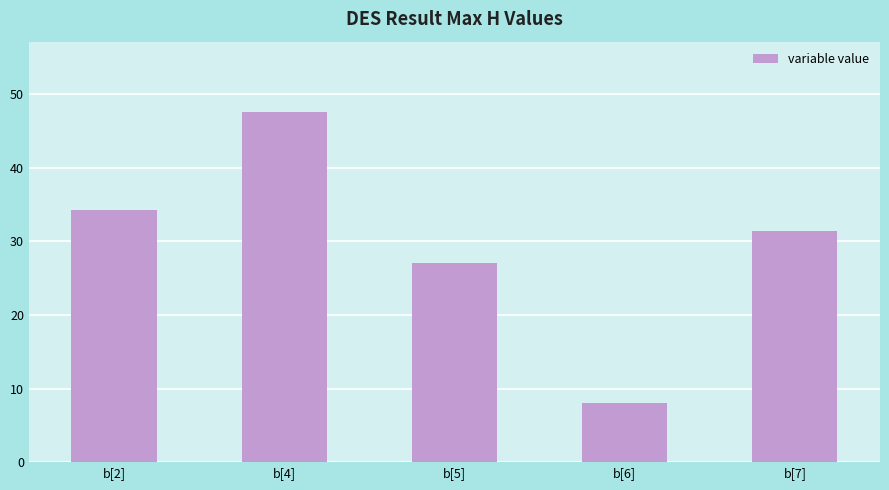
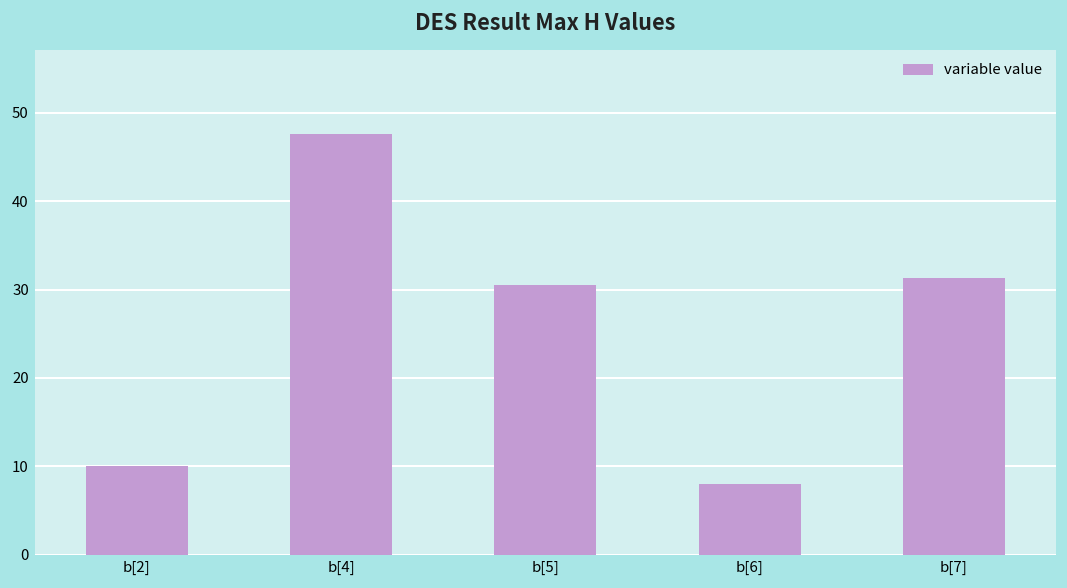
  {
-   "b[2]": 34,
+   "b[2]": 10,
    "b[4]": 48,
-   "b[5]": 27,
+   "b[5]": 31,
    "b[6]": 8,
    "b[7]": 31
  }
